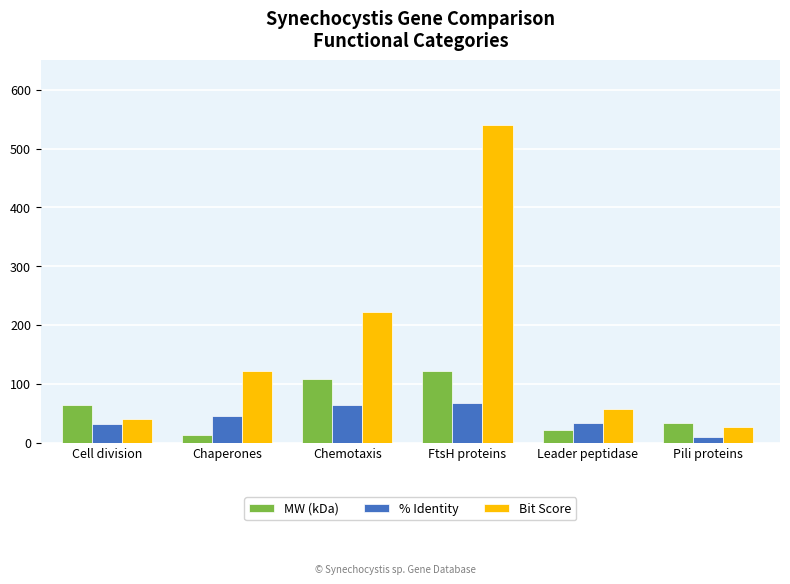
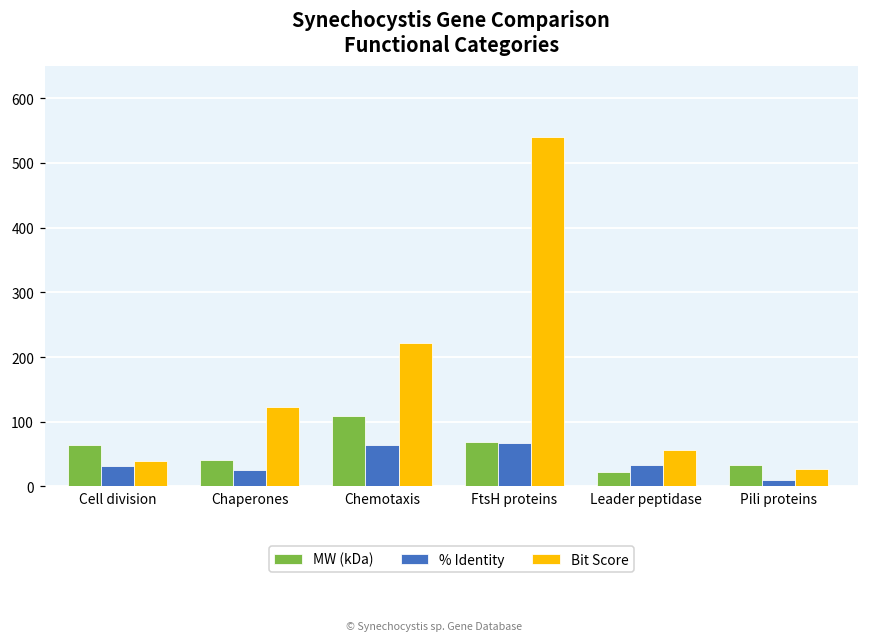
  {
    "MW (kDa)": {
      "Cell division": 60,
-     "Chaperones": 10,
+     "Chaperones": 40,
      "Chemotaxis": 110,
-     "FtsH proteins": 120,
+     "FtsH proteins": 70,
      "Leader peptidase": 20,
      "Pili proteins": 30
    },
    "% Identity": {
      "Cell division": 30,
-     "Chaperones": 50,
+     "Chaperones": 30,
      "Chemotaxis": 60,
      "FtsH proteins": 70,
      "Leader peptidase": 30,
      "Pili proteins": 10
    },
    "Bit Score": {
      "Cell division": 40,
      "Chaperones": 120,
      "Chemotaxis": 220,
      "FtsH proteins": 540,
      "Leader peptidase": 60,
      "Pili proteins": 30
    }
  }
